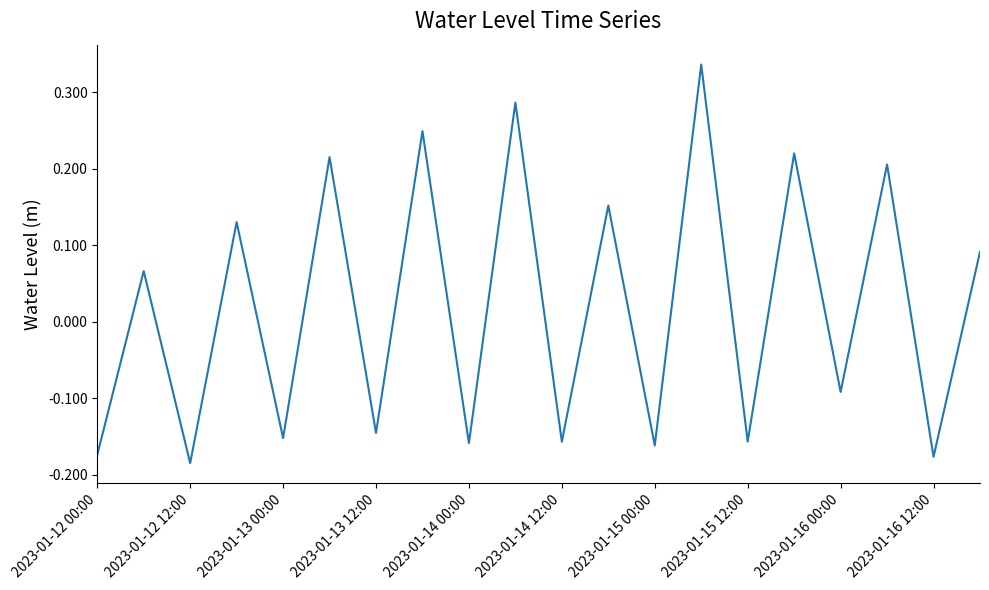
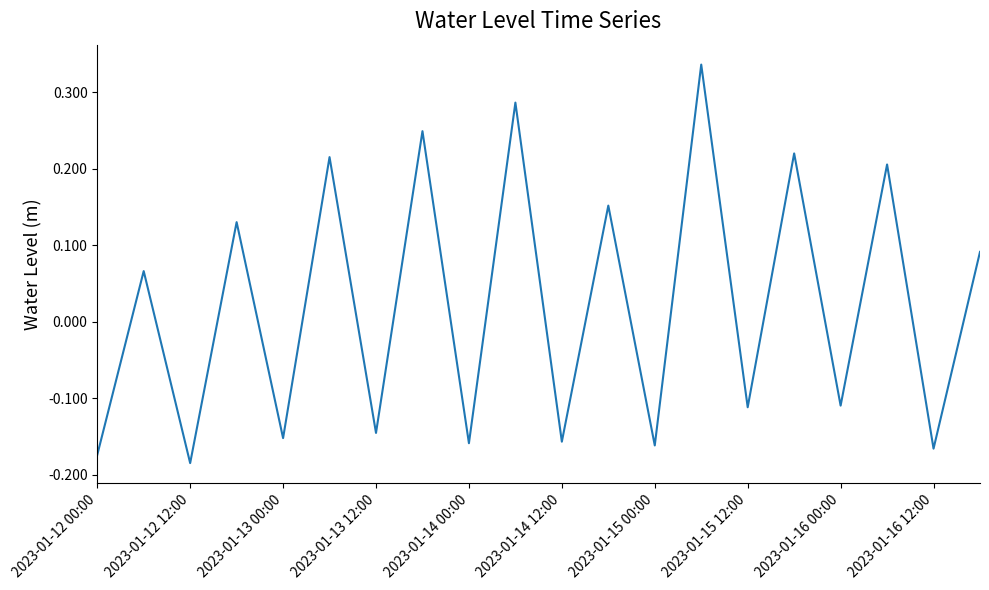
  {
    "2023-01-12 00:00": -0.17,
    "2023-01-12 12:00": -0.18,
    "2023-01-13 00:00": -0.15,
    "2023-01-13 12:00": -0.15,
    "2023-01-14 00:00": -0.16,
    "2023-01-14 12:00": -0.16,
    "2023-01-15 00:00": -0.16,
-   "2023-01-15 12:00": -0.16,
-   "2023-01-16 00:00": -0.09,
-   "2023-01-16 12:00": -0.18
+   "2023-01-15 12:00": -0.11,
+   "2023-01-16 00:00": -0.11,
+   "2023-01-16 12:00": -0.17
  }
